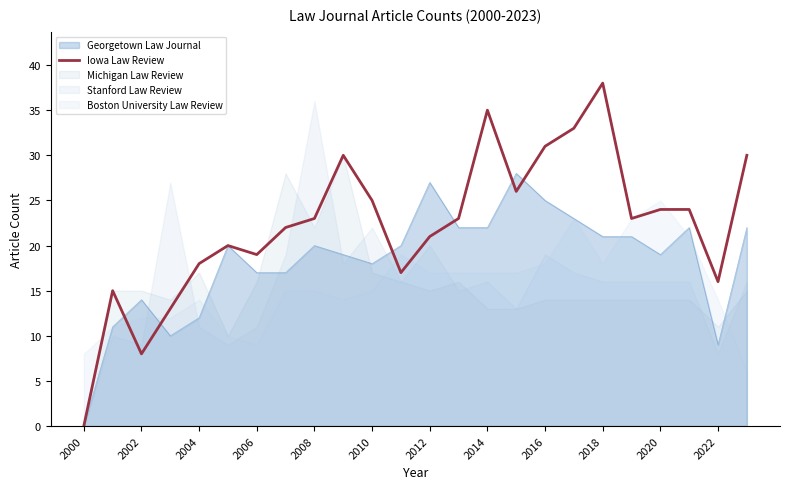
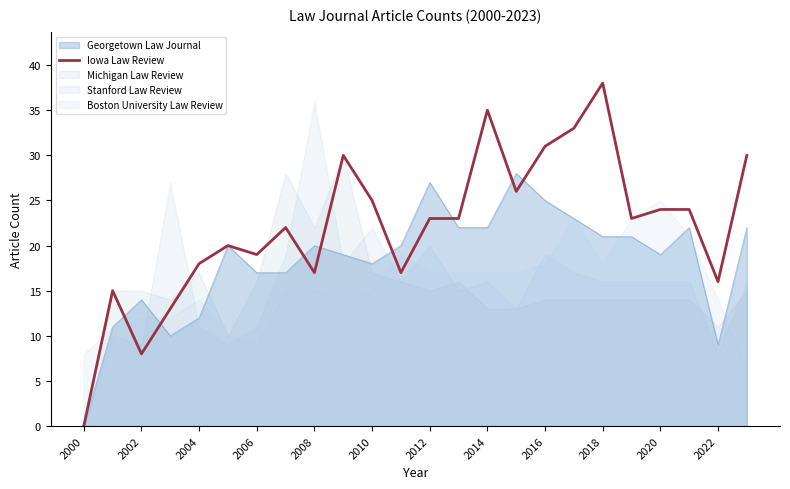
  {
    "Iowa Law Review": {
      "2002": 8,
      "2004": 18,
      "2006": 19,
-     "2008": 23,
+     "2008": 17,
      "2010": 25,
-     "2012": 21,
+     "2012": 23,
      "2014": 35,
      "2016": 31,
      "2018": 38,
      "2020": 24,
      "2022": 16
    }
  }
